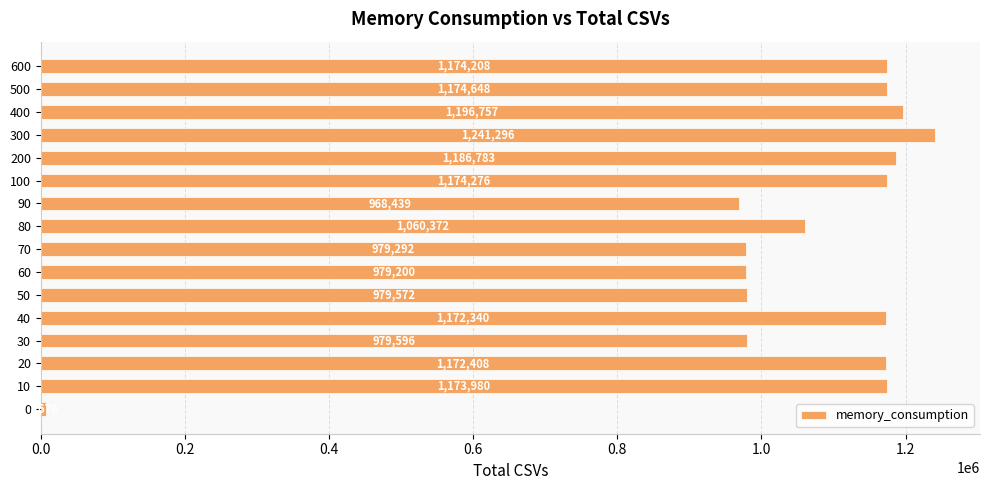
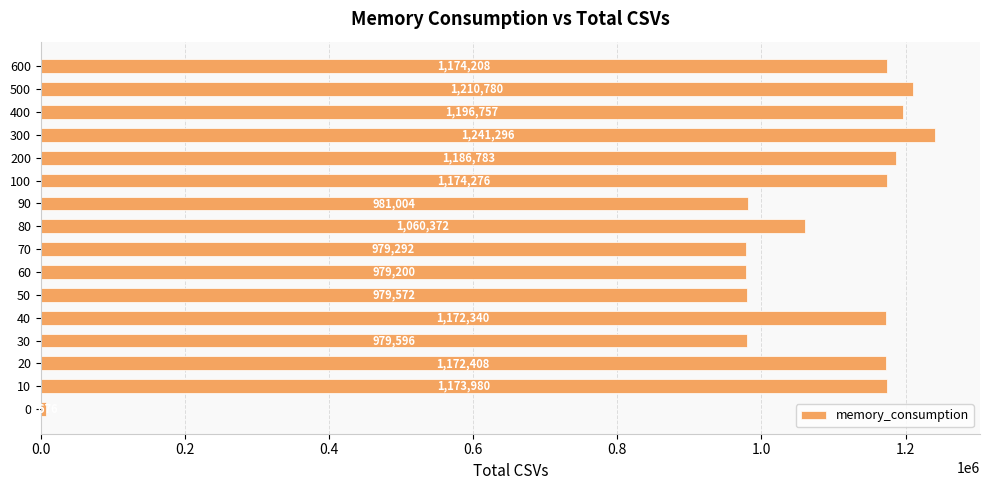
  {
    "600": "1,174,208",
-   "500": "1,174,648",
+   "500": "1,210,780",
    "400": "1,196,757",
    "300": "1,241,296",
    "200": "1,186,783",
    "100": "1,174,276",
-   "90": "968,439",
+   "90": "981,004",
    "80": "1,060,372",
    "70": "979,292",
    "60": "979,200",
    "50": "979,572",
    "40": "1,172,340",
    "30": "979,596",
    "20": "1,172,408",
    "10": "1,173,980"
  }
